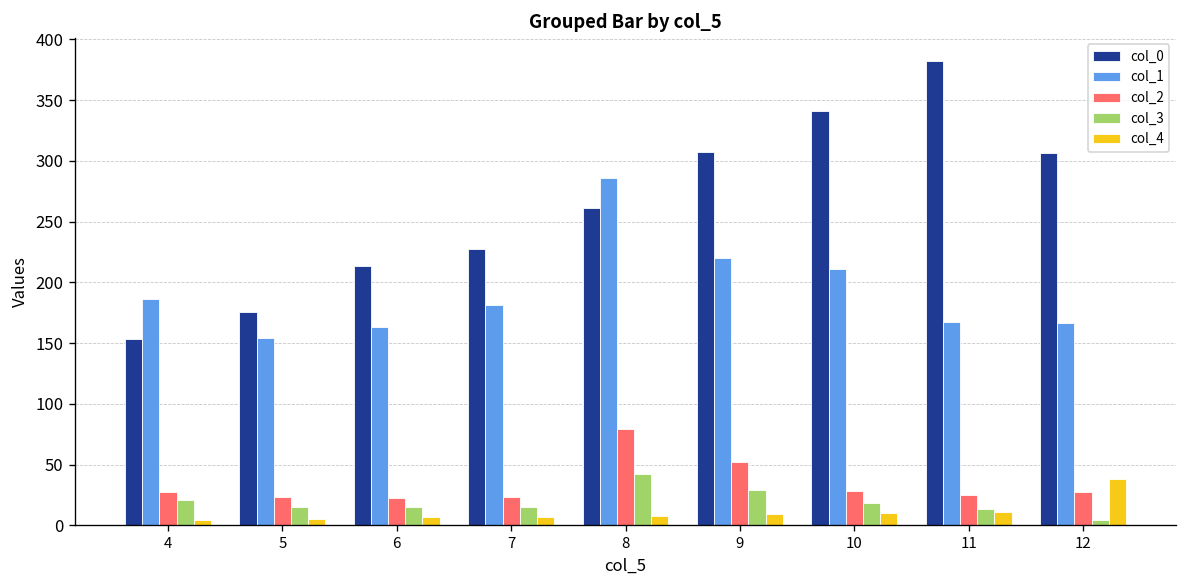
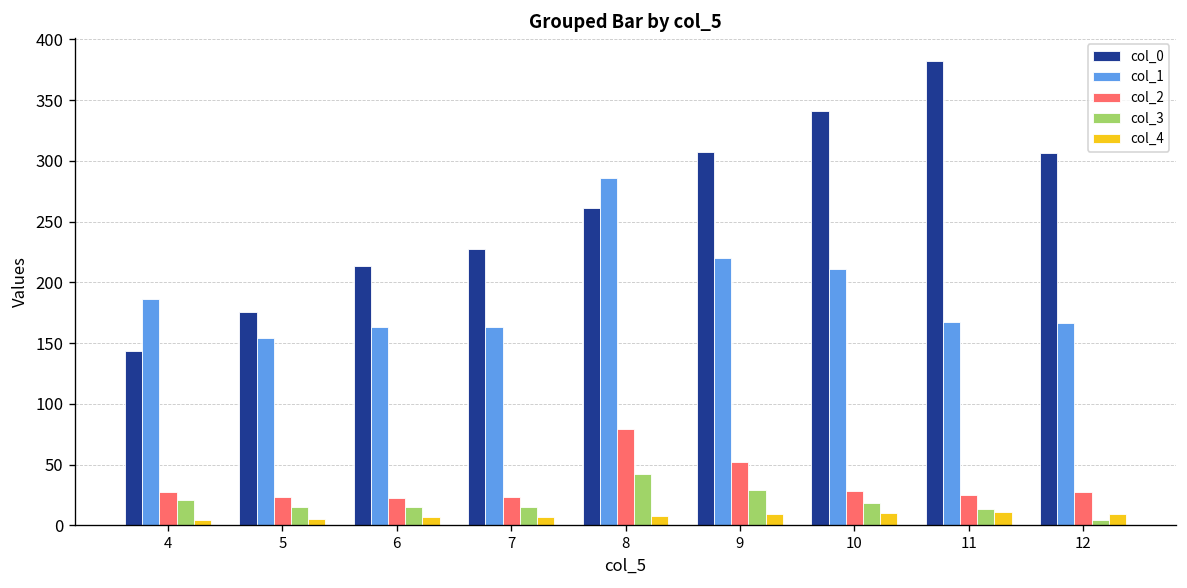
  {
    "col_0": {
-     "4": 153,
+     "4": 143,
      "5": 175,
      "6": 214,
      "7": 228,
      "8": 262,
      "9": 307,
      "10": 341,
      "11": 382,
      "12": 306
    },
    "col_1": {
      "4": 186,
      "5": 155,
      "6": 163,
-     "7": 181,
+     "7": 163,
      "8": 286,
      "9": 220,
      "10": 211,
      "11": 168,
      "12": 166
    },
    "col_2": {
      "4": 27,
      "5": 24,
      "6": 22,
      "7": 24,
      "8": 79,
      "9": 52,
      "10": 29,
      "11": 25,
      "12": 27
    },
    "col_3": {
      "4": 21,
      "5": 15,
      "6": 15,
      "7": 15,
      "8": 42,
      "9": 29,
      "10": 19,
      "11": 13,
      "12": 4
    },
    "col_4": {
      "4": 4,
      "5": 5,
      "6": 7,
      "7": 7,
      "8": 8,
      "9": 9,
      "10": 10,
      "11": 11,
-     "12": 38
+     "12": 9
    }
  }
